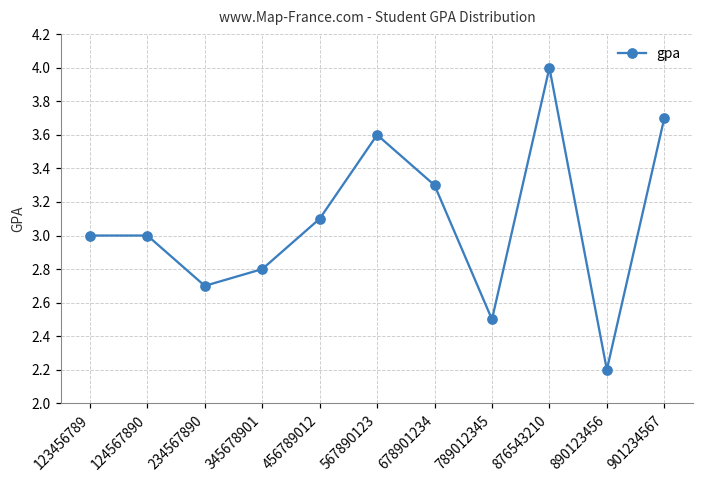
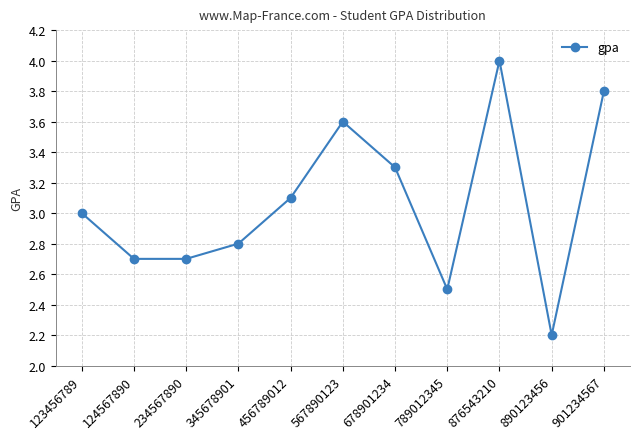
  {
    "123456789": 3.0,
-   "124567890": 3.0,
+   "124567890": 2.7,
    "234567890": 2.7,
    "345678901": 2.8,
    "456789012": 3.1,
    "567890123": 3.6,
    "678901234": 3.3,
    "789012345": 2.5,
    "876543210": 4.0,
    "890123456": 2.2,
-   "901234567": 3.7
+   "901234567": 3.8
  }
